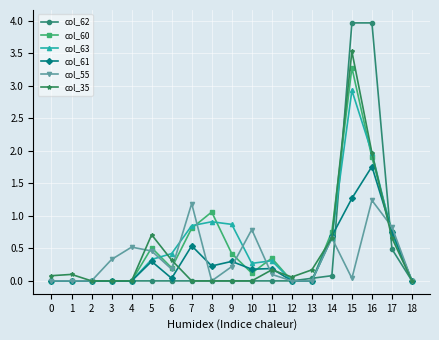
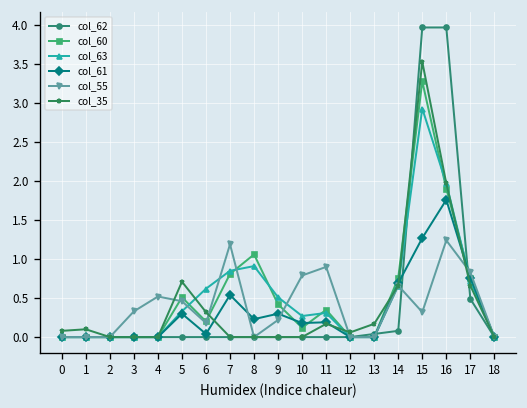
  {
    "col_63": {
-     "6": 0.4,
+     "6": 0.6,
      "7": 0.9,
      "8": 0.9,
-     "9": 0.9,
+     "9": 0.5,
      "10": 0.3,
      "11": 0.3,
      "15": 2.9,
      "17": 0.7
    },
    "col_55": {
      "3": 0.3,
      "4": 0.5,
      "5": 0.5,
      "7": 1.2,
      "9": 0.2,
      "10": 0.8,
-     "11": 0.1,
-     "15": 0.0,
+     "11": 0.9,
+     "15": 0.3,
      "16": 1.2,
      "17": 0.8
    }
  }
